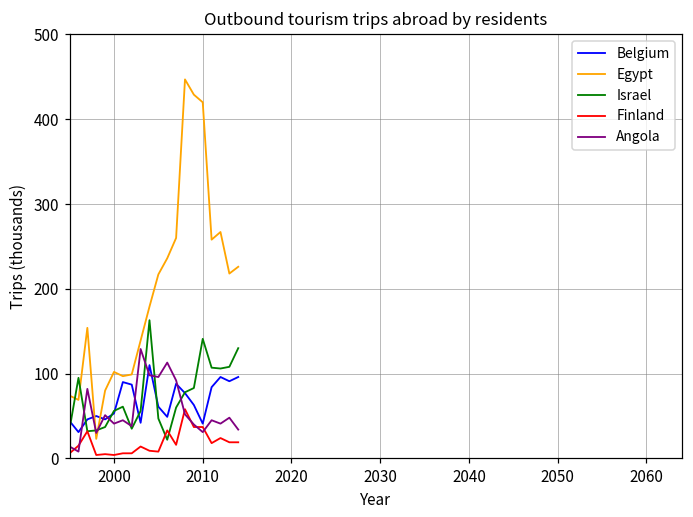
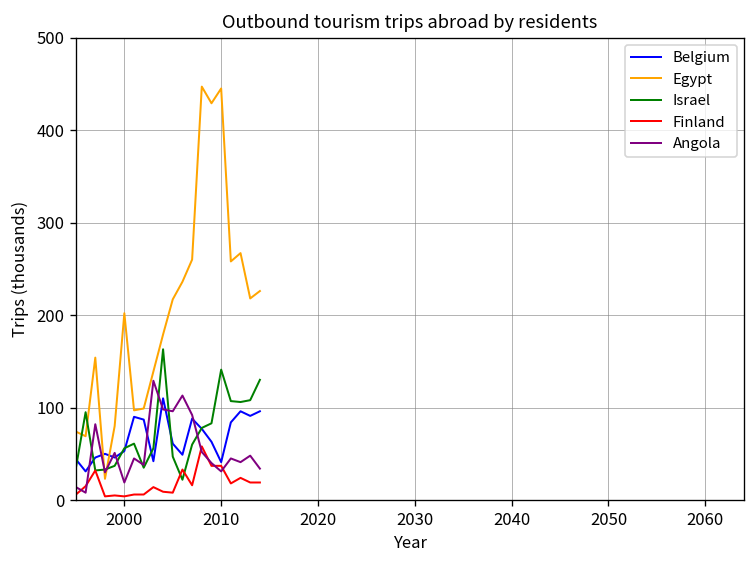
  {
    "Belgium": {
      "2010": 40
    },
    "Egypt": {
-     "2000": 100,
-     "2010": 420
+     "2000": 200,
+     "2010": 450
    },
    "Israel": {
      "2010": 140
    },
    "Finland": {
      "2000": 0,
      "2010": 40
    },
    "Angola": {
-     "2000": 40,
+     "2000": 20,
      "2010": 30
    }
  }
